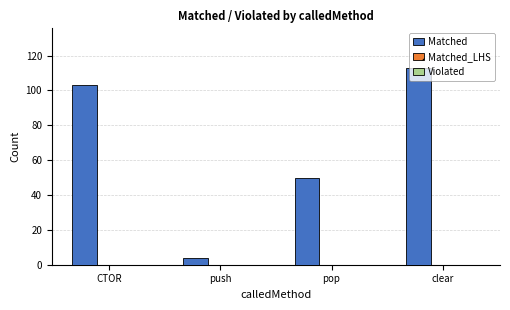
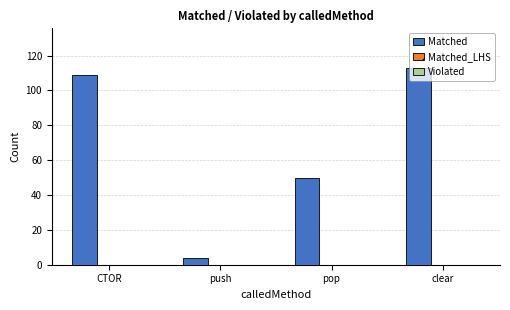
  {
    "Matched": {
-     "CTOR": 103,
+     "CTOR": 109,
      "push": 4,
      "pop": 50
    },
    "Matched_LHS": {
      "CTOR": 0,
      "push": 0,
      "pop": 0,
      "clear": 0
    },
    "Violated": {
      "CTOR": 0,
      "push": 0,
      "pop": 0,
      "clear": 0
    }
  }
